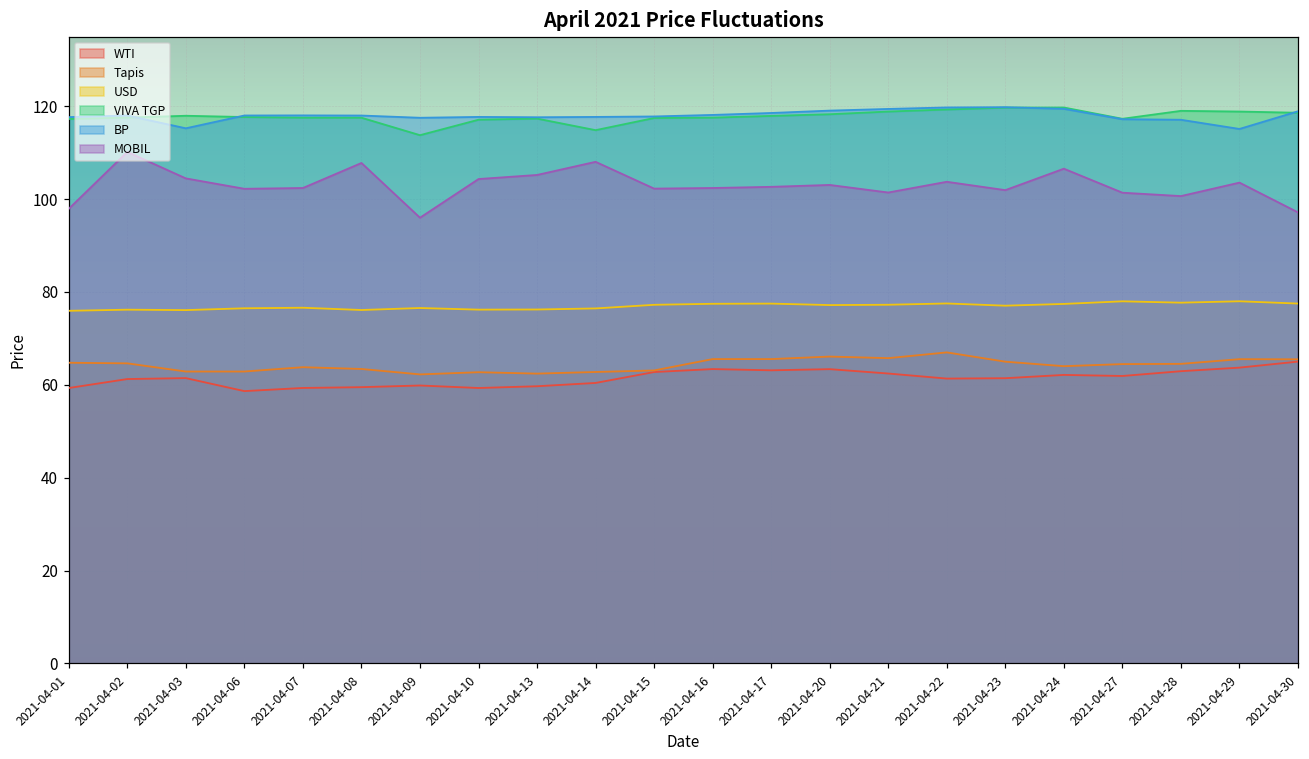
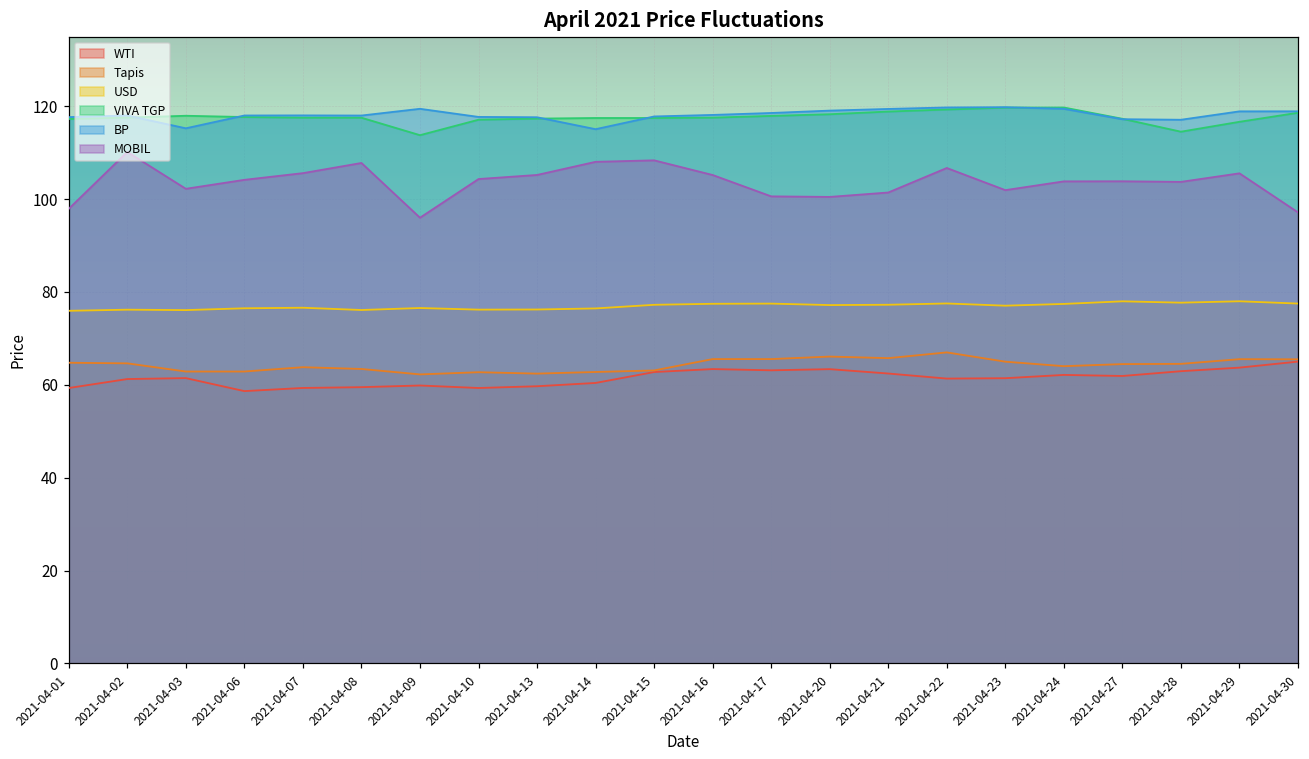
  {
    "VIVA TGP": {
      "2021-04-03": 118,
      "2021-04-09": 114,
-     "2021-04-14": 115,
+     "2021-04-14": 117,
      "2021-04-17": 118,
      "2021-04-20": 118,
-     "2021-04-28": 119,
-     "2021-04-29": 119
+     "2021-04-28": 115,
+     "2021-04-29": 117
    },
    "BP": {
      "2021-04-03": 115,
-     "2021-04-09": 118,
-     "2021-04-14": 118,
+     "2021-04-09": 119,
+     "2021-04-14": 115,
      "2021-04-17": 119,
      "2021-04-20": 119,
      "2021-04-28": 117,
-     "2021-04-29": 115
+     "2021-04-29": 119
    },
    "MOBIL": {
      "2021-04-01": 98,
      "2021-04-02": 110,
-     "2021-04-03": 104,
-     "2021-04-06": 102,
-     "2021-04-07": 102,
+     "2021-04-03": 102,
+     "2021-04-06": 104,
+     "2021-04-07": 106,
      "2021-04-08": 108,
      "2021-04-09": 96,
      "2021-04-10": 104,
      "2021-04-13": 105,
      "2021-04-14": 108,
-     "2021-04-15": 102,
-     "2021-04-16": 102,
-     "2021-04-17": 103,
-     "2021-04-20": 103,
+     "2021-04-15": 108,
+     "2021-04-16": 105,
+     "2021-04-17": 101,
+     "2021-04-20": 100,
      "2021-04-21": 101,
-     "2021-04-22": 104,
+     "2021-04-22": 107,
      "2021-04-23": 102,
-     "2021-04-24": 107,
-     "2021-04-27": 101,
-     "2021-04-28": 101,
-     "2021-04-29": 104,
+     "2021-04-24": 104,
+     "2021-04-27": 104,
+     "2021-04-28": 104,
+     "2021-04-29": 106,
      "2021-04-30": 97
    }
  }
